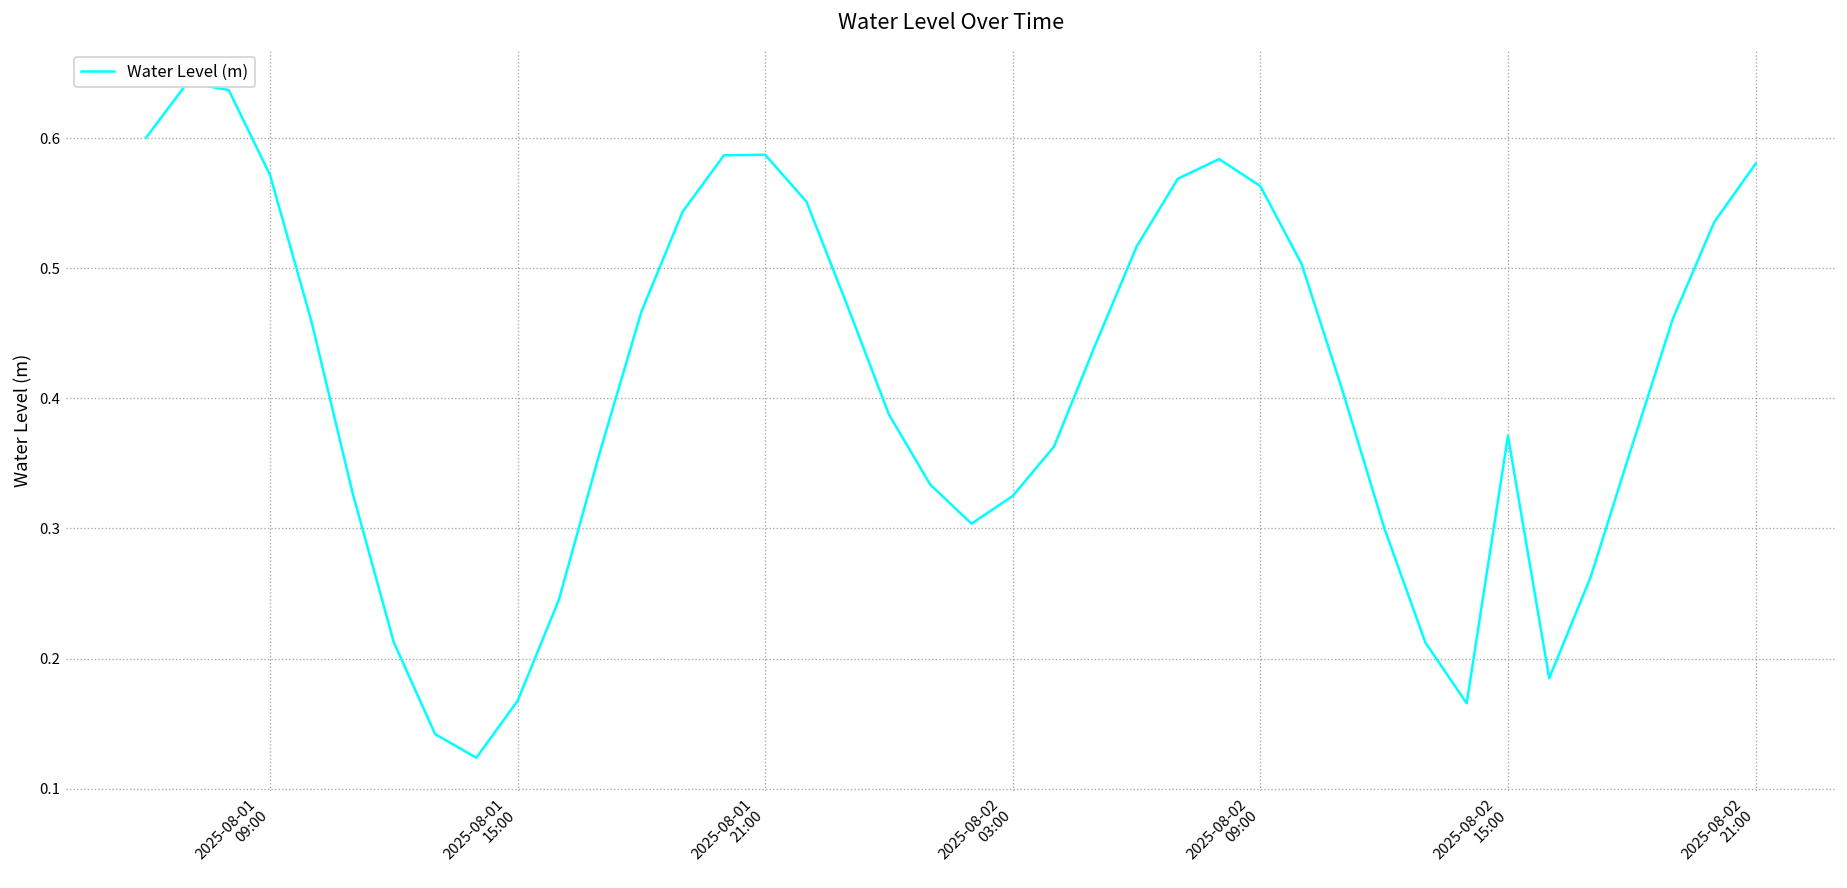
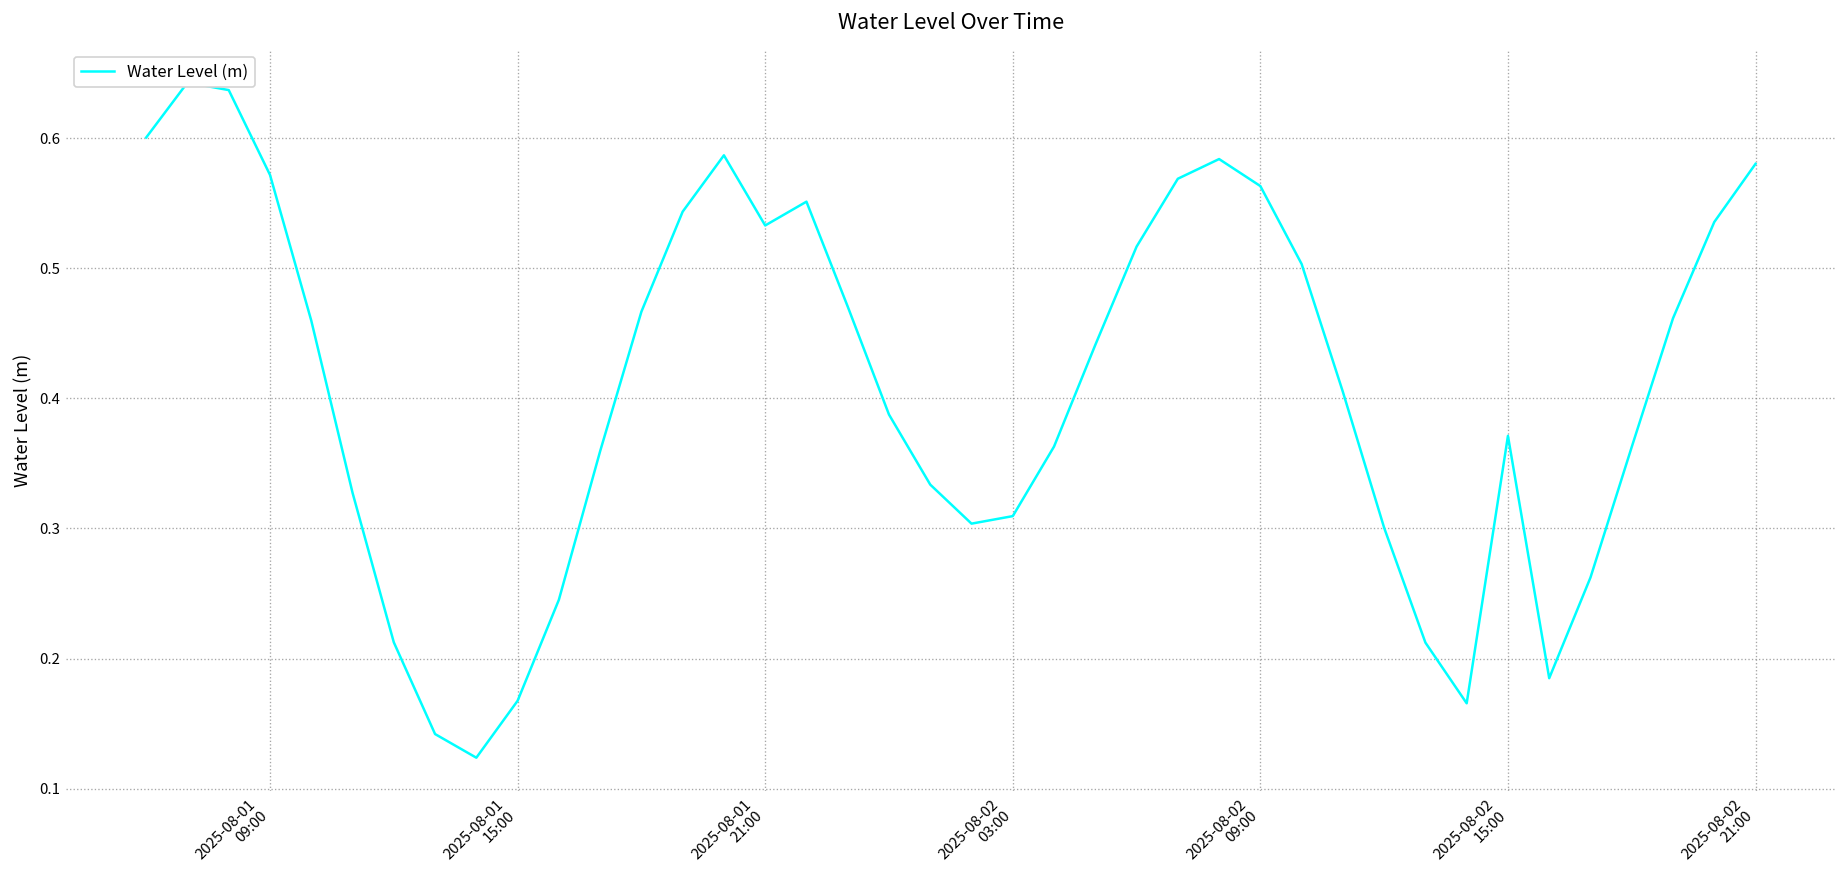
  {
    "2025-08-01 09:00": 0.572,
    "2025-08-01 15:00": 0.168,
-   "2025-08-01 21:00": 0.587,
-   "2025-08-02 03:00": 0.325,
+   "2025-08-01 21:00": 0.533,
+   "2025-08-02 03:00": 0.310,
    "2025-08-02 09:00": 0.563,
    "2025-08-02 15:00": 0.371,
    "2025-08-02 21:00": 0.580
  }
